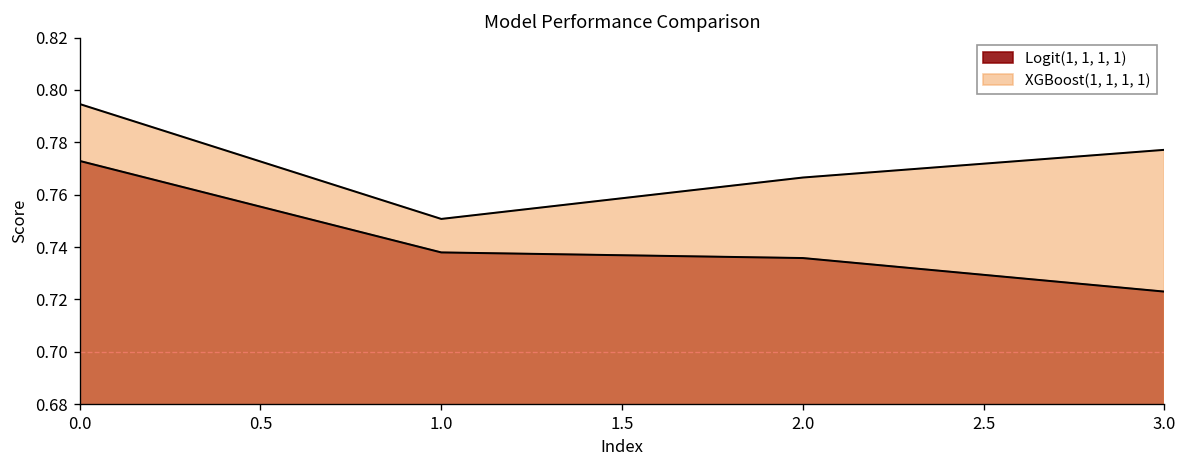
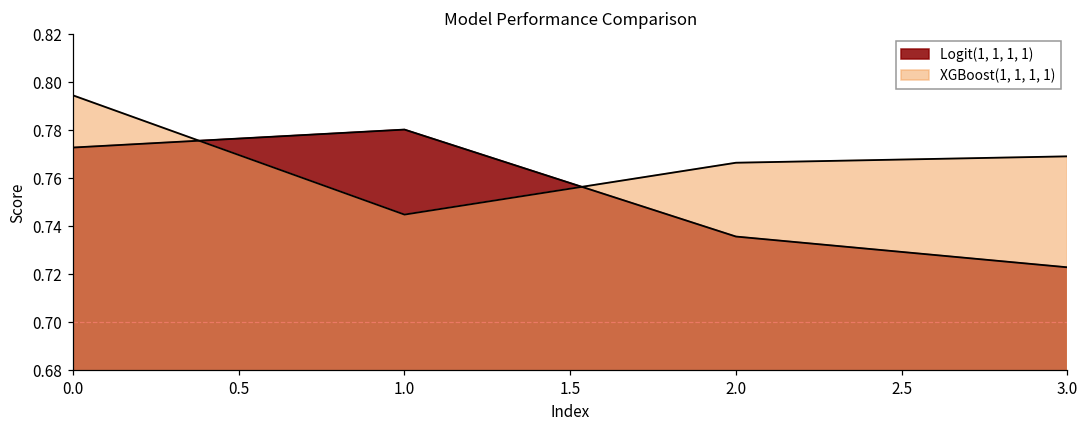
  {
    "Logit(1, 1, 1, 1)": {
      "0.0": 0.773,
-     "1.0": 0.738,
+     "1.0": 0.780,
      "2.0": 0.736,
      "3.0": 0.723
    },
    "XGBoost(1, 1, 1, 1)": {
      "0.0": 0.795,
-     "1.0": 0.751,
+     "1.0": 0.745,
      "2.0": 0.767,
-     "3.0": 0.777
+     "3.0": 0.769
    }
  }
